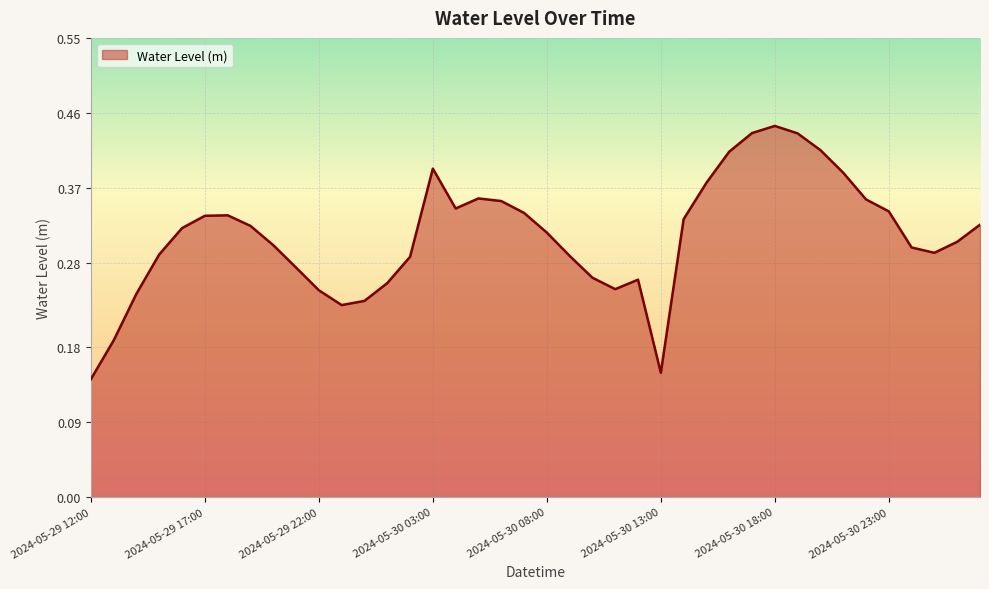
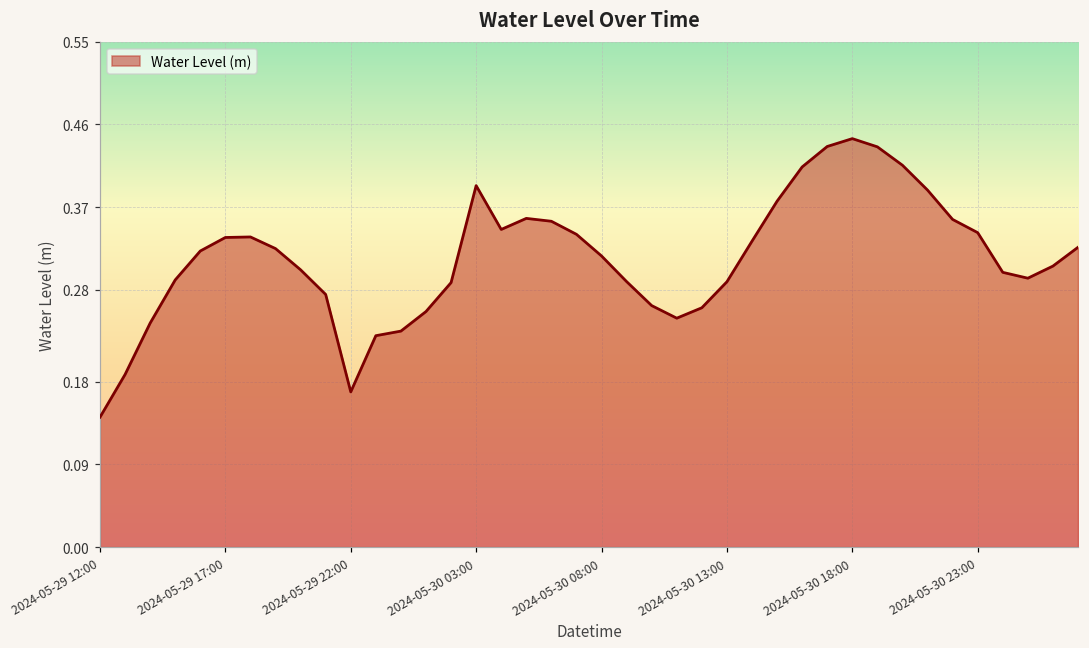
  {
    "2024-05-29 12:00": 0.14,
    "2024-05-29 17:00": 0.34,
-   "2024-05-29 22:00": 0.25,
+   "2024-05-29 22:00": 0.17,
    "2024-05-30 03:00": 0.39,
    "2024-05-30 08:00": 0.32,
-   "2024-05-30 13:00": 0.15,
+   "2024-05-30 13:00": 0.29,
    "2024-05-30 18:00": 0.44,
    "2024-05-30 23:00": 0.34
  }
